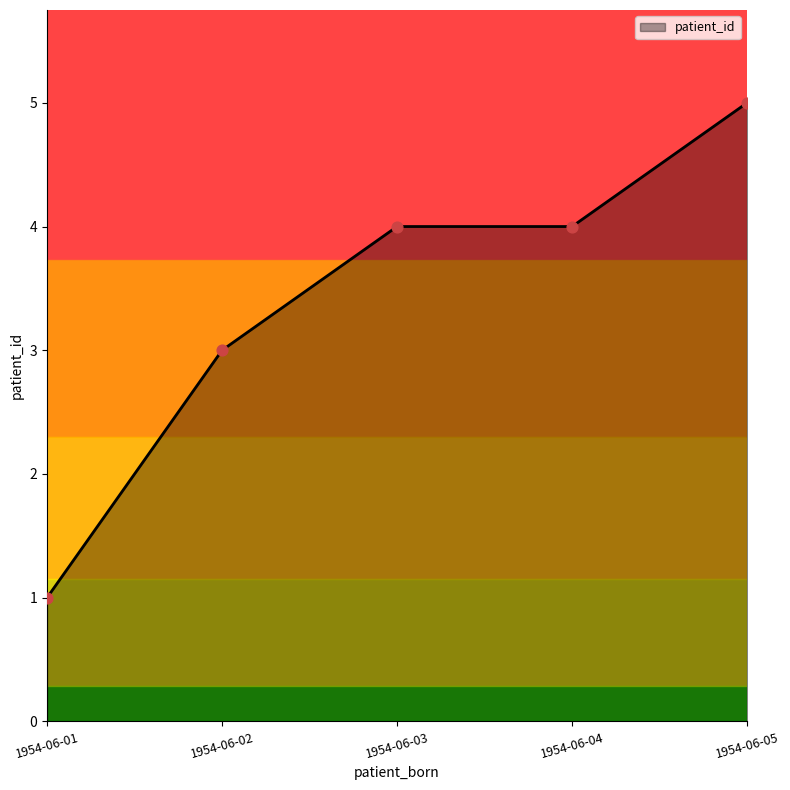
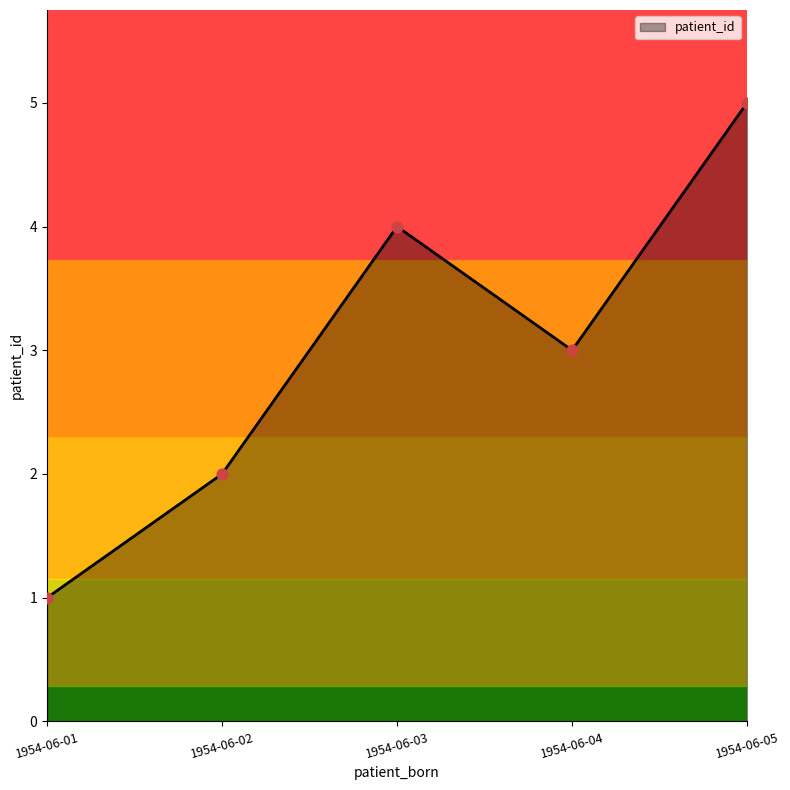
  {
    "1954-06-01": 1,
-   "1954-06-02": 3,
+   "1954-06-02": 2,
    "1954-06-03": 4,
-   "1954-06-04": 4,
+   "1954-06-04": 3,
    "1954-06-05": 5
  }
